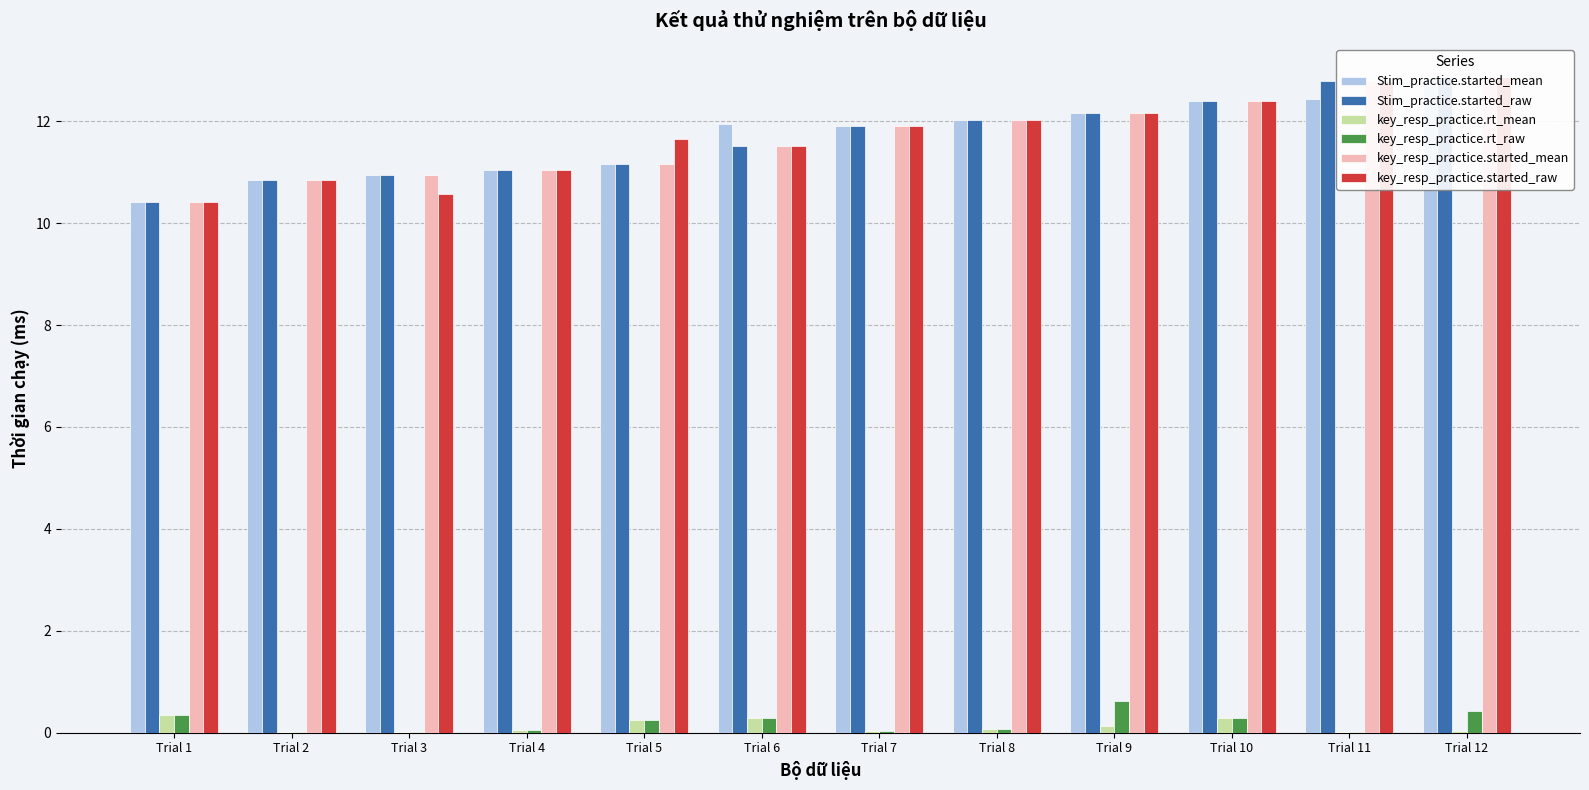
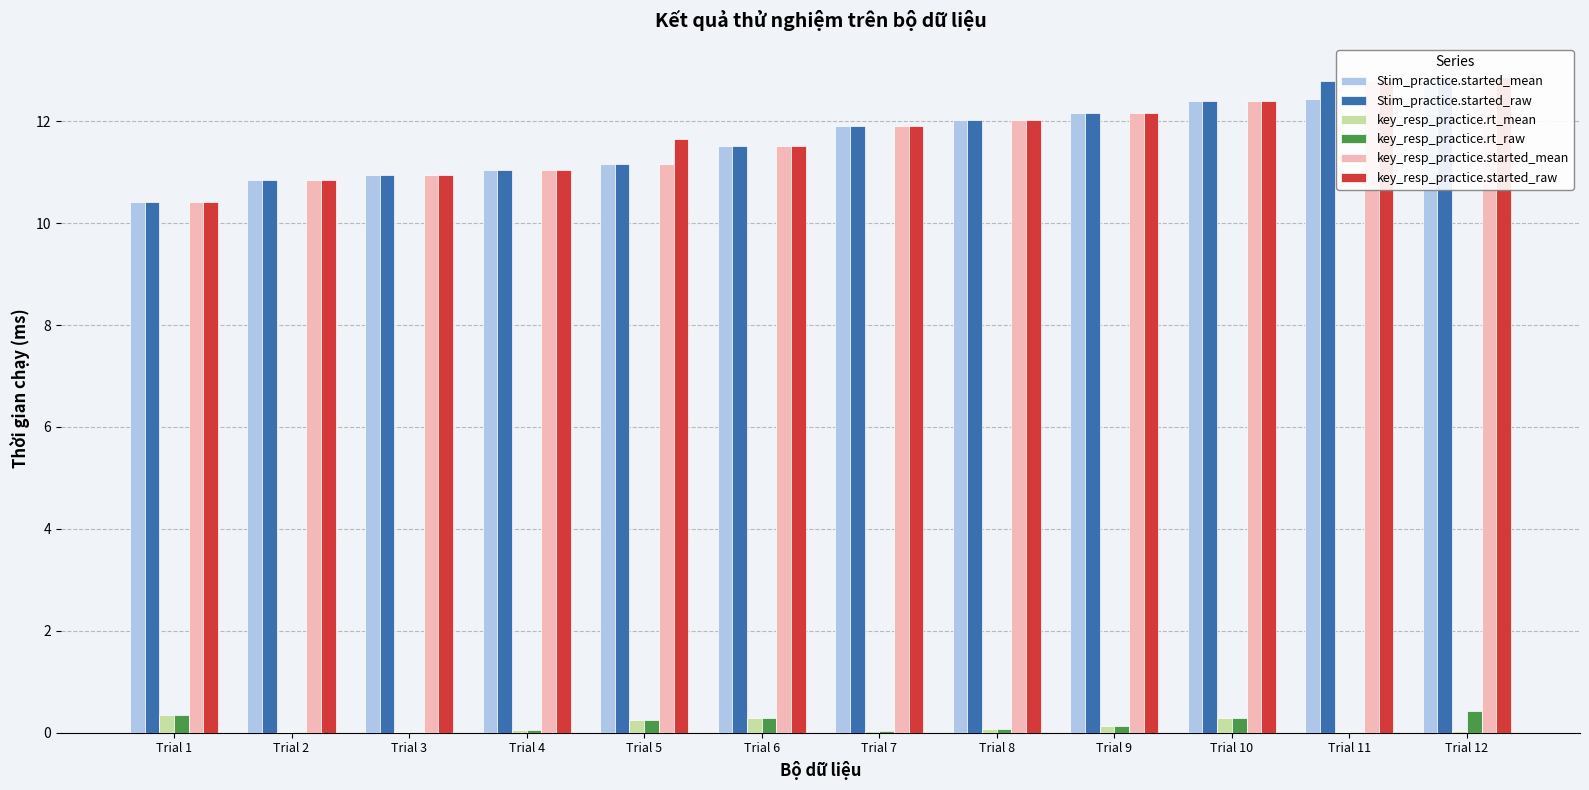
  {
    "Stim_practice.started_mean": {
      "Trial 1": 10.4,
      "Trial 2": 10.8,
      "Trial 3": 10.9,
      "Trial 4": 11.0,
      "Trial 5": 11.2,
-     "Trial 6": 11.9,
+     "Trial 6": 11.5,
      "Trial 7": 11.9,
      "Trial 8": 12.0,
      "Trial 9": 12.2,
      "Trial 10": 12.4,
      "Trial 11": 12.4
    },
    "Stim_practice.started_raw": {
      "Trial 1": 10.4,
      "Trial 2": 10.8,
      "Trial 3": 10.9,
      "Trial 4": 11.0,
      "Trial 5": 11.2,
      "Trial 6": 11.5,
      "Trial 7": 11.9,
      "Trial 8": 12.0,
      "Trial 9": 12.2,
      "Trial 10": 12.4,
      "Trial 11": 12.8
    },
    "key_resp_practice.rt_mean": {
      "Trial 1": 0.3,
      "Trial 4": 0.1,
      "Trial 5": 0.3,
      "Trial 6": 0.3,
      "Trial 8": 0.1,
      "Trial 9": 0.1,
      "Trial 10": 0.3
    },
    "key_resp_practice.rt_raw": {
      "Trial 1": 0.3,
      "Trial 4": 0.1,
      "Trial 5": 0.3,
      "Trial 6": 0.3,
      "Trial 8": 0.1,
-     "Trial 9": 0.6,
+     "Trial 9": 0.1,
      "Trial 10": 0.3,
      "Trial 12": 0.4
    },
    "key_resp_practice.started_mean": {
      "Trial 1": 10.4,
      "Trial 2": 10.8,
      "Trial 3": 10.9,
      "Trial 4": 11.0,
      "Trial 5": 11.2,
      "Trial 6": 11.5,
      "Trial 7": 11.9,
      "Trial 8": 12.0,
      "Trial 9": 12.2,
      "Trial 10": 12.4
    },
    "key_resp_practice.started_raw": {
      "Trial 1": 10.4,
      "Trial 2": 10.8,
-     "Trial 3": 10.6,
+     "Trial 3": 10.9,
      "Trial 4": 11.0,
      "Trial 5": 11.6,
      "Trial 6": 11.5,
      "Trial 7": 11.9,
      "Trial 8": 12.0,
      "Trial 9": 12.2,
      "Trial 10": 12.4
    }
  }
